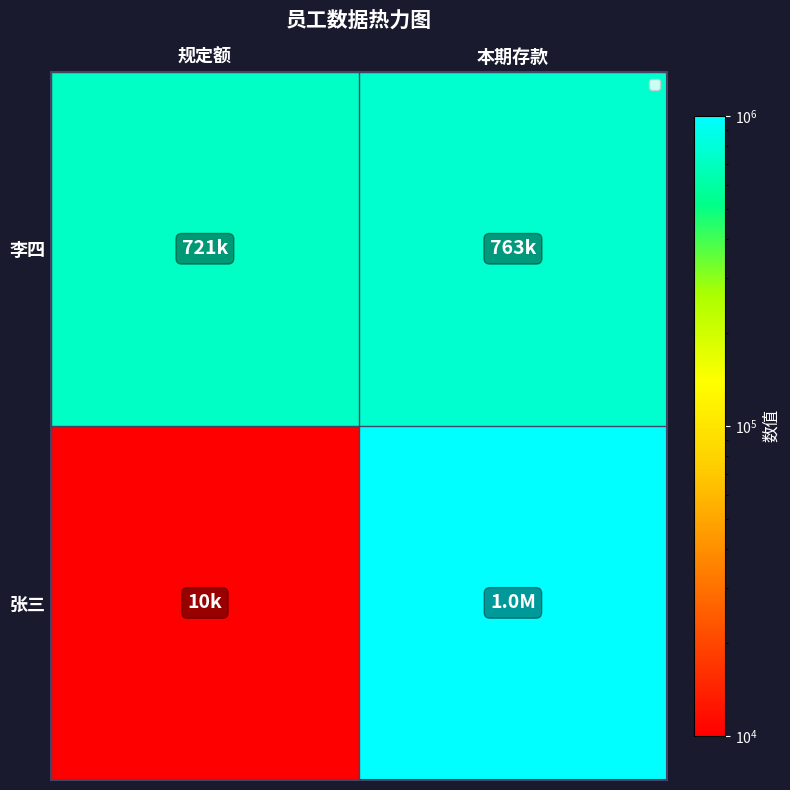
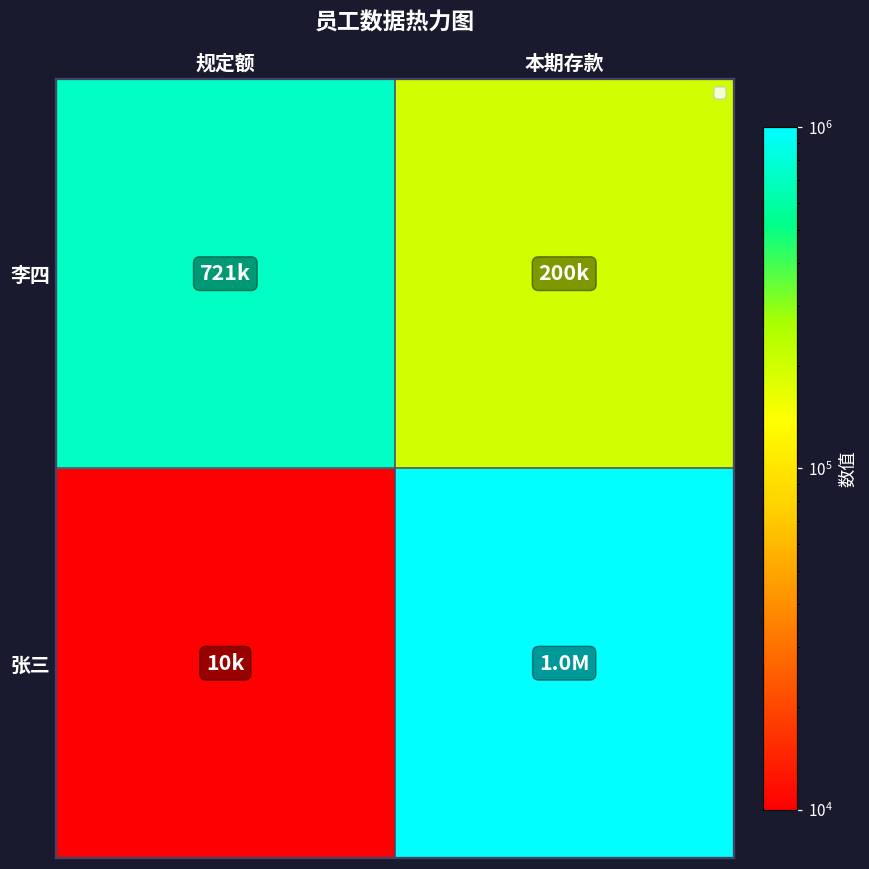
  {
    "李四": {
-     "本期存款": "763k"
+     "本期存款": "200k"
    }
  }
